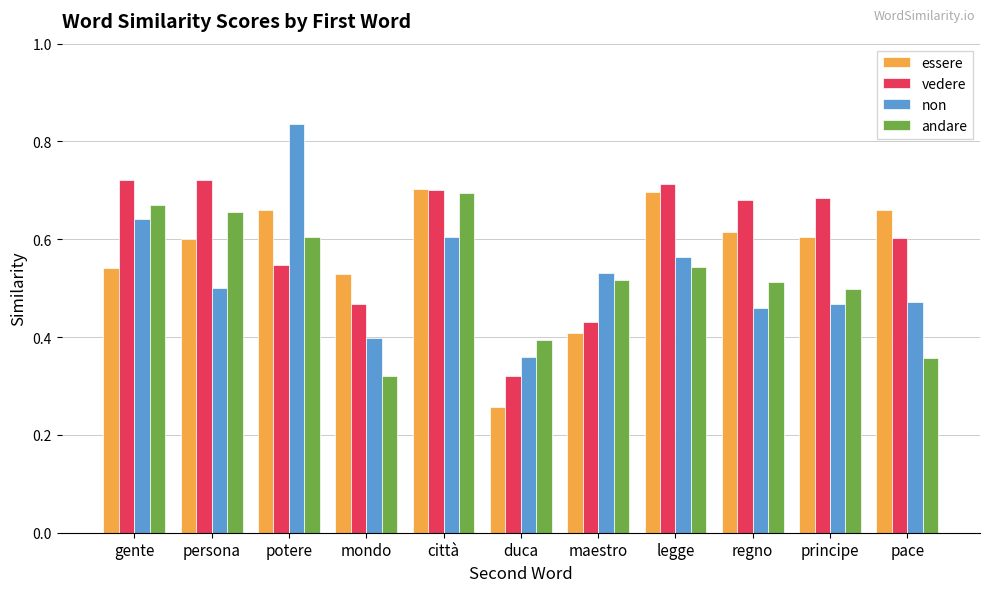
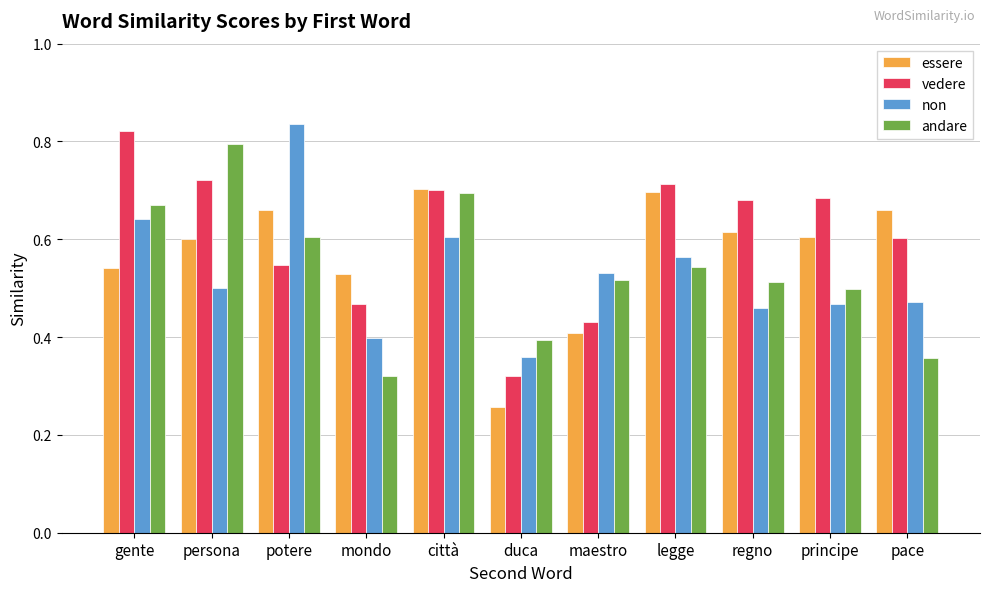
  {
    "essere": {
      "gente": 0.54,
      "persona": 0.60,
      "potere": 0.66,
      "mondo": 0.53,
      "città": 0.70,
      "duca": 0.26,
      "maestro": 0.41,
      "legge": 0.70,
      "regno": 0.62,
      "principe": 0.61,
      "pace": 0.66
    },
    "vedere": {
-     "gente": 0.72,
+     "gente": 0.82,
      "persona": 0.72,
      "potere": 0.55,
      "mondo": 0.47,
      "città": 0.70,
      "duca": 0.32,
      "maestro": 0.43,
      "legge": 0.71,
      "regno": 0.68,
      "principe": 0.69,
      "pace": 0.60
    },
    "non": {
      "gente": 0.64,
      "persona": 0.50,
      "potere": 0.84,
      "mondo": 0.40,
      "città": 0.61,
      "duca": 0.36,
      "maestro": 0.53,
      "legge": 0.56,
      "regno": 0.46,
      "principe": 0.47,
      "pace": 0.47
    },
    "andare": {
      "gente": 0.67,
-     "persona": 0.66,
+     "persona": 0.80,
      "potere": 0.60,
      "mondo": 0.32,
      "città": 0.69,
      "duca": 0.40,
      "maestro": 0.52,
      "legge": 0.54,
      "regno": 0.51,
      "principe": 0.50,
      "pace": 0.36
    }
  }
